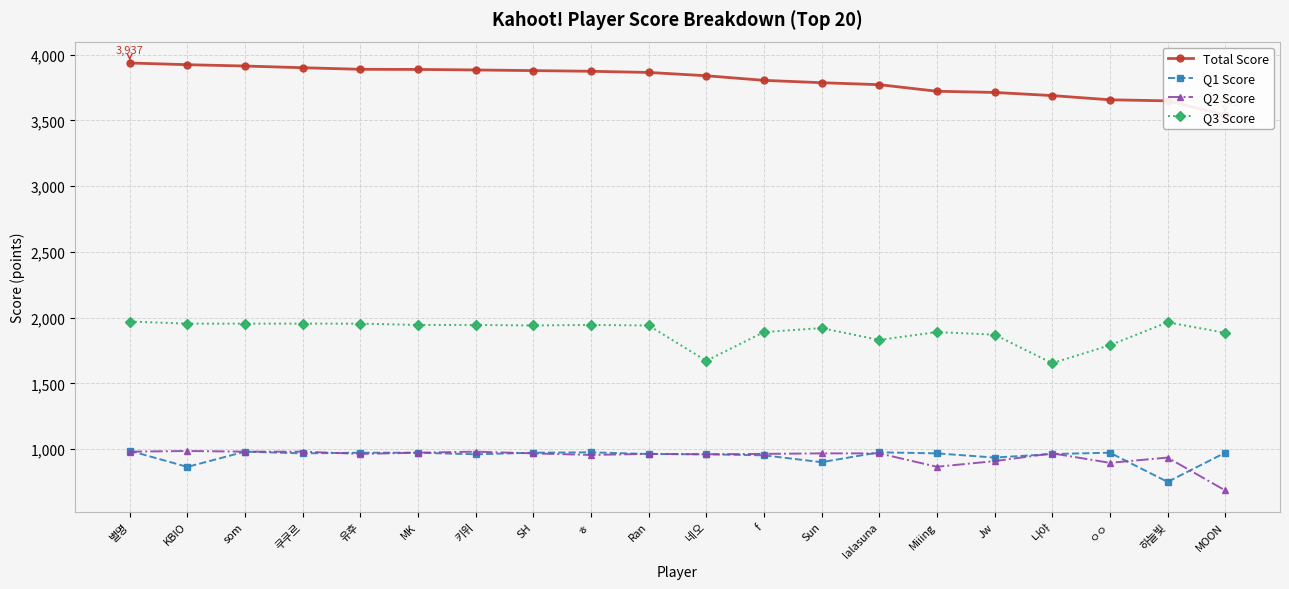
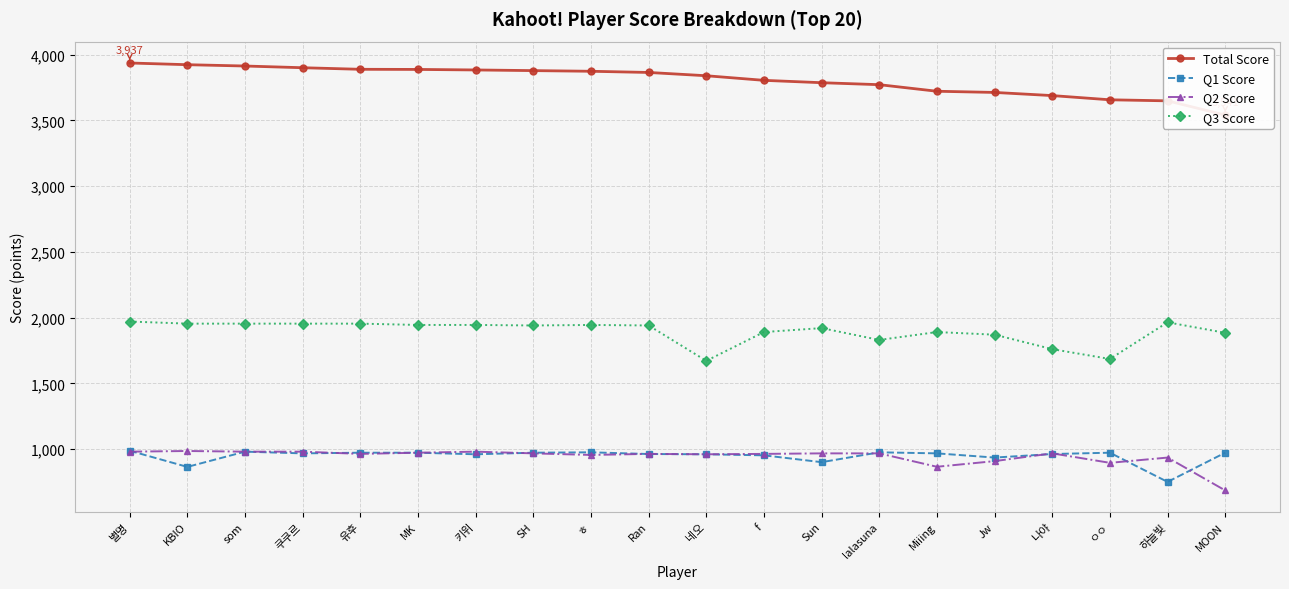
  {
    "Total Score": {
      "별명": "3,937"
    },
    "Q1 Score": {
      "KBIO": "860",
      "키위": "960",
      "ㅎ": "980",
      "Sun": "900",
      "Miiing": "970",
      "Jw": "940",
      "ㅇㅇ": "970",
      "하늘빛": "750",
      "MOON": "970"
    },
    "Q2 Score": {
      "KBIO": "990",
      "키위": "980",
      "ㅎ": "960",
      "Sun": "970",
      "Miiing": "870",
      "Jw": "910",
      "ㅇㅇ": "900",
      "하늘빛": "940",
      "MOON": "690"
    },
    "Q3 Score": {
      "별명": "1,970",
      "KBIO": "1,950",
      "som": "1,950",
      "쿠쿠르": "1,950",
      "유후": "1,950",
      "MK": "1,940",
      "키위": "1,940",
      "SH": "1,940",
      "ㅎ": "1,940",
      "Ran": "1,940",
      "네오": "1,670",
      "f": "1,890",
      "Sun": "1,920",
      "lalasuna": "1,830",
      "Miiing": "1,890",
      "Jw": "1,870",
-     "나야": "1,650",
-     "ㅇㅇ": "1,790",
+     "나야": "1,760",
+     "ㅇㅇ": "1,690",
      "하늘빛": "1,960",
      "MOON": "1,880"
    }
  }
